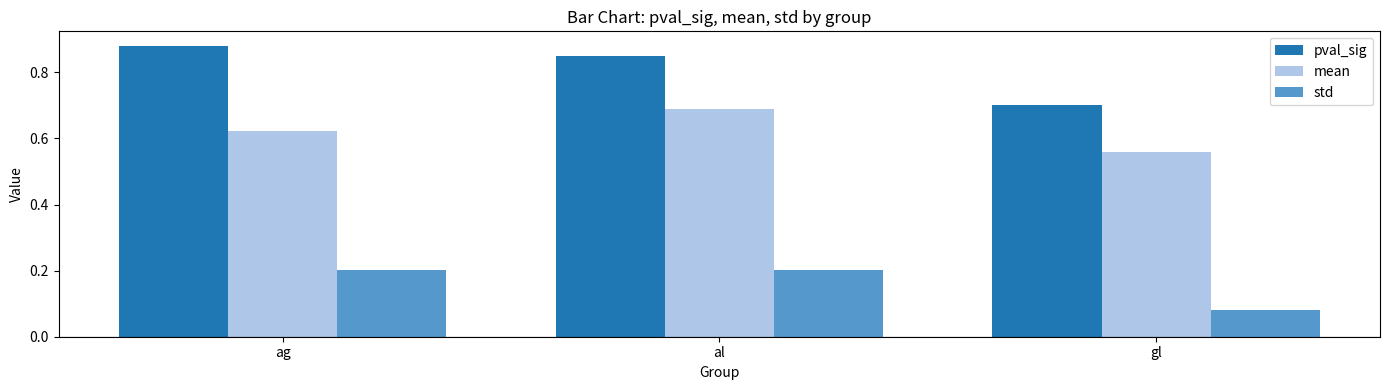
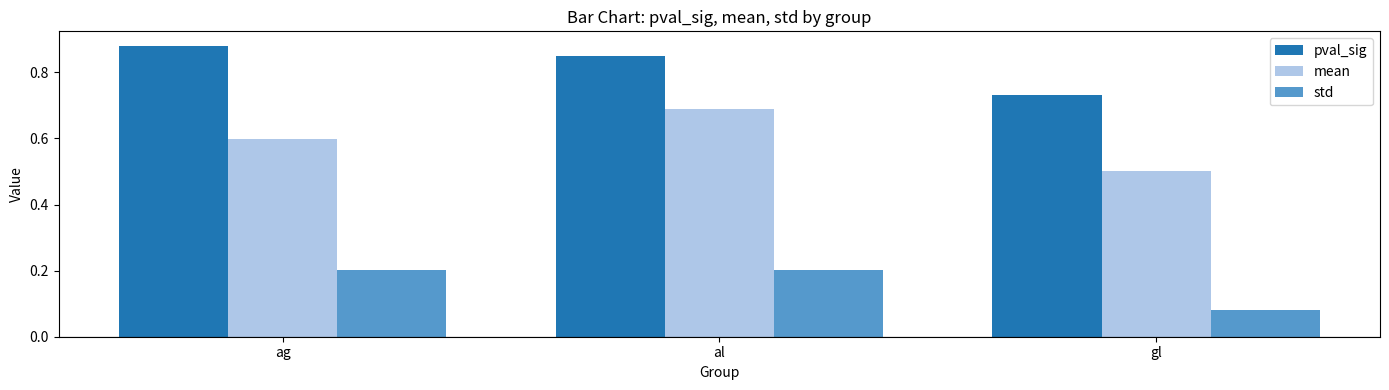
  {
    "pval_sig": {
      "ag": 0.88,
      "al": 0.85,
-     "gl": 0.70
+     "gl": 0.73
    },
    "mean": {
-     "ag": 0.62,
+     "ag": 0.60,
      "al": 0.69,
-     "gl": 0.56
+     "gl": 0.50
    },
    "std": {
      "ag": 0.20,
      "al": 0.20,
      "gl": 0.08
    }
  }
